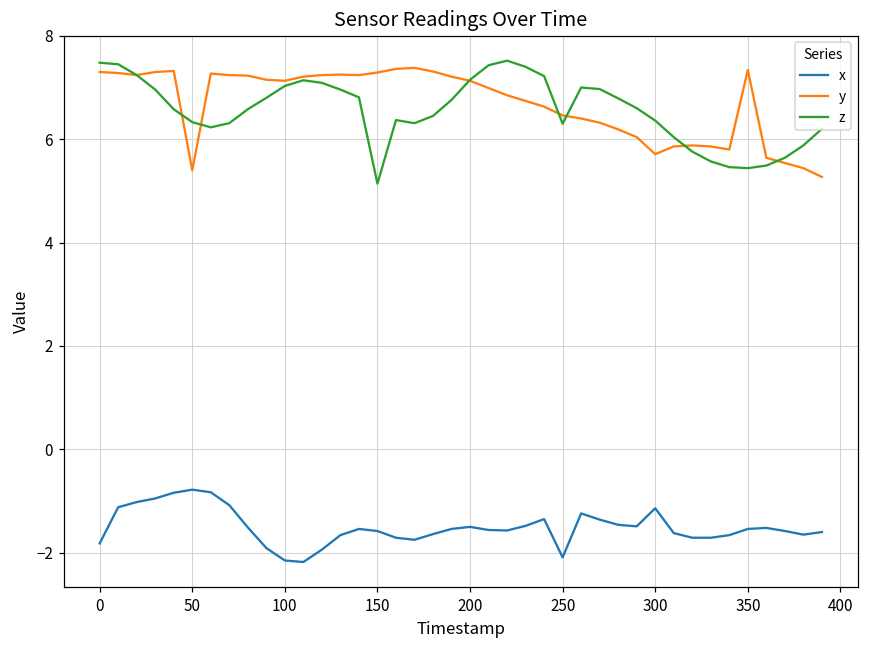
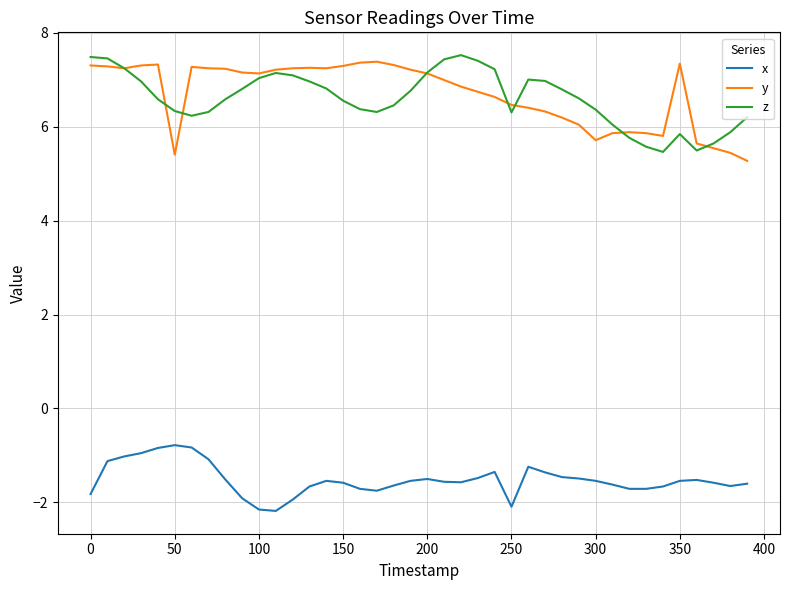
  {
    "x": {
      "0": -1.8,
      "50": -0.8,
      "100": -2.2,
      "150": -1.6,
      "200": -1.5,
      "250": -2.1,
-     "300": -1.1,
+     "300": -1.5,
      "350": -1.5
    },
    "y": {
      "0": 7.3,
      "50": 5.4,
      "100": 7.1,
      "150": 7.3,
      "250": 6.5,
      "300": 5.7,
      "350": 7.3
    },
    "z": {
      "0": 7.5,
      "50": 6.3,
      "100": 7.0,
-     "150": 5.1,
+     "150": 6.6,
      "250": 6.3,
      "300": 6.4,
-     "350": 5.4
+     "350": 5.8
    }
  }
